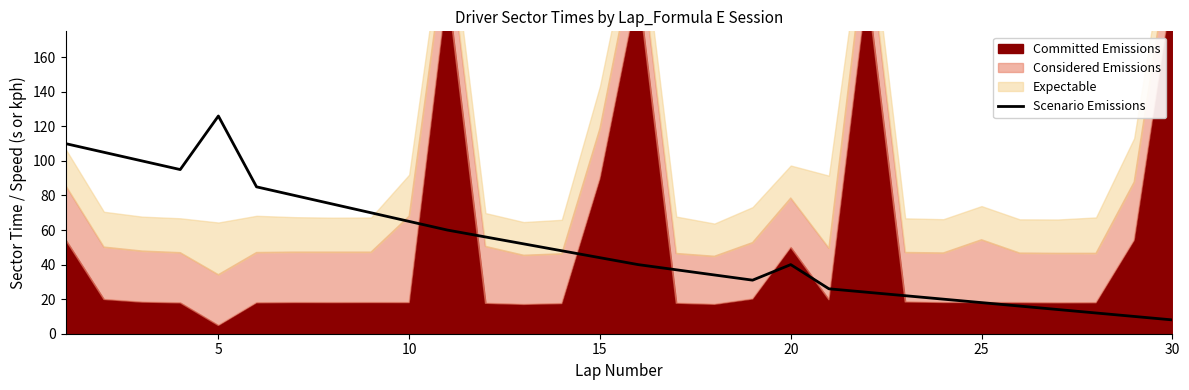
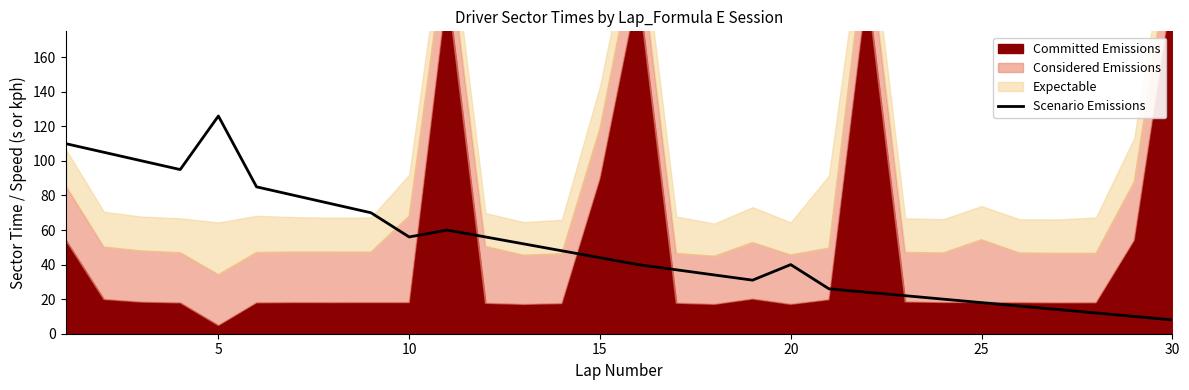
  {
    "Scenario Emissions": {
      "5": 126,
-     "10": 65,
+     "10": 56,
      "15": 44,
      "20": 40,
      "30": 8
    },
    "Committed Emissions": {
      "5": 5,
      "10": 18,
      "15": 90,
-     "20": 50
+     "20": 17
    },
    "Considered Emissions": {
      "5": 29,
      "10": 50,
      "15": 29,
      "20": 29,
      "25": 36
    },
    "Expectable": {
      "5": 30,
      "10": 24,
      "15": 24,
      "20": 19,
      "25": 19
    }
  }
